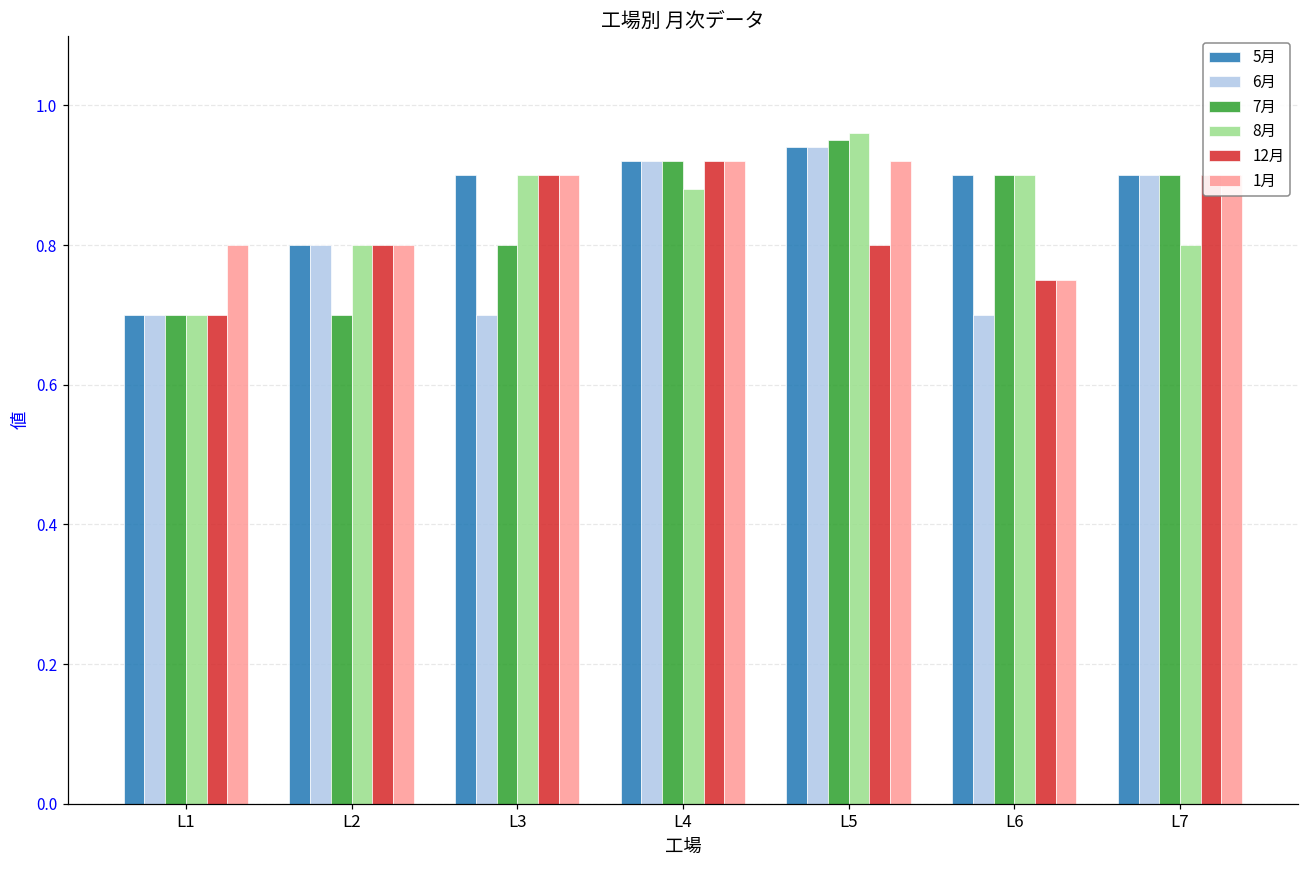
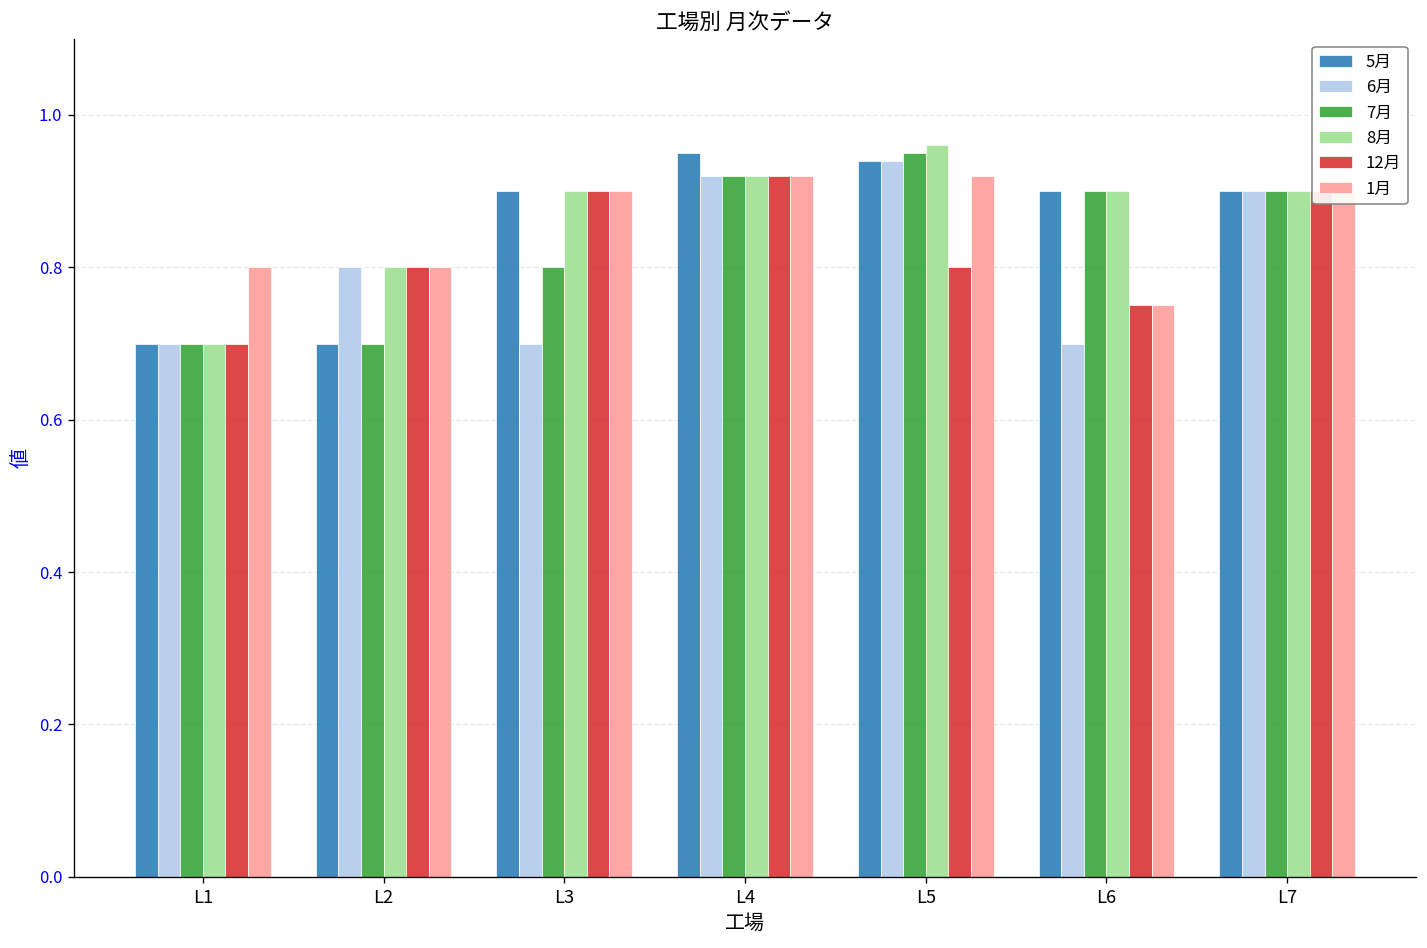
  {
    "5月": {
      "L1": 0.70,
-     "L2": 0.8,
+     "L2": 0.7,
      "L3": 0.90,
-     "L4": 0.92,
+     "L4": 0.95,
      "L5": 0.94,
      "L6": 0.90,
      "L7": 0.90
    },
    "6月": {
      "L1": 0.70,
      "L2": 0.80,
      "L3": 0.70,
      "L4": 0.92,
      "L5": 0.94,
      "L6": 0.70,
      "L7": 0.90
    },
    "7月": {
      "L1": 0.70,
      "L2": 0.70,
      "L3": 0.80,
      "L4": 0.92,
      "L5": 0.95,
      "L6": 0.90,
      "L7": 0.90
    },
    "8月": {
      "L1": 0.70,
      "L2": 0.80,
      "L3": 0.90,
-     "L4": 0.88,
+     "L4": 0.92,
      "L5": 0.96,
      "L6": 0.90,
-     "L7": 0.8
+     "L7": 0.9
    },
    "12月": {
      "L1": 0.70,
      "L2": 0.80,
      "L3": 0.90,
      "L4": 0.92,
      "L5": 0.80,
      "L6": 0.75
    },
    "1月": {
      "L1": 0.80,
      "L2": 0.80,
      "L3": 0.90,
      "L4": 0.92,
      "L5": 0.92,
      "L6": 0.75
    }
  }
